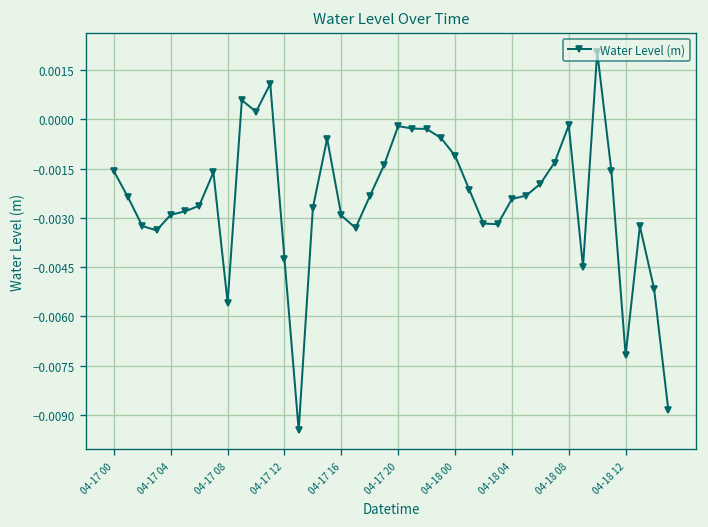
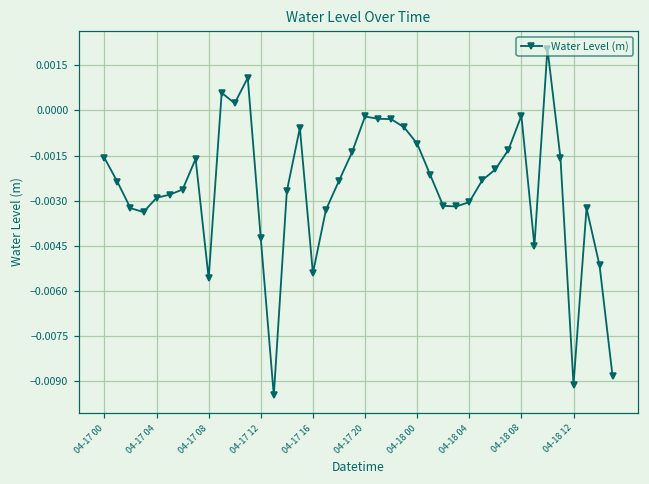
  {
    "04-17 00": -0.0016,
    "04-17 04": -0.0029,
    "04-17 08": -0.0056,
    "04-17 12": -0.0043,
-   "04-17 16": -0.0029,
+   "04-17 16": -0.0054,
    "04-17 20": -0.0002,
    "04-18 00": -0.0011,
-   "04-18 04": -0.0024,
+   "04-18 04": -0.0030,
    "04-18 08": -0.0002,
-   "04-18 12": -0.0072
+   "04-18 12": -0.0091
  }
